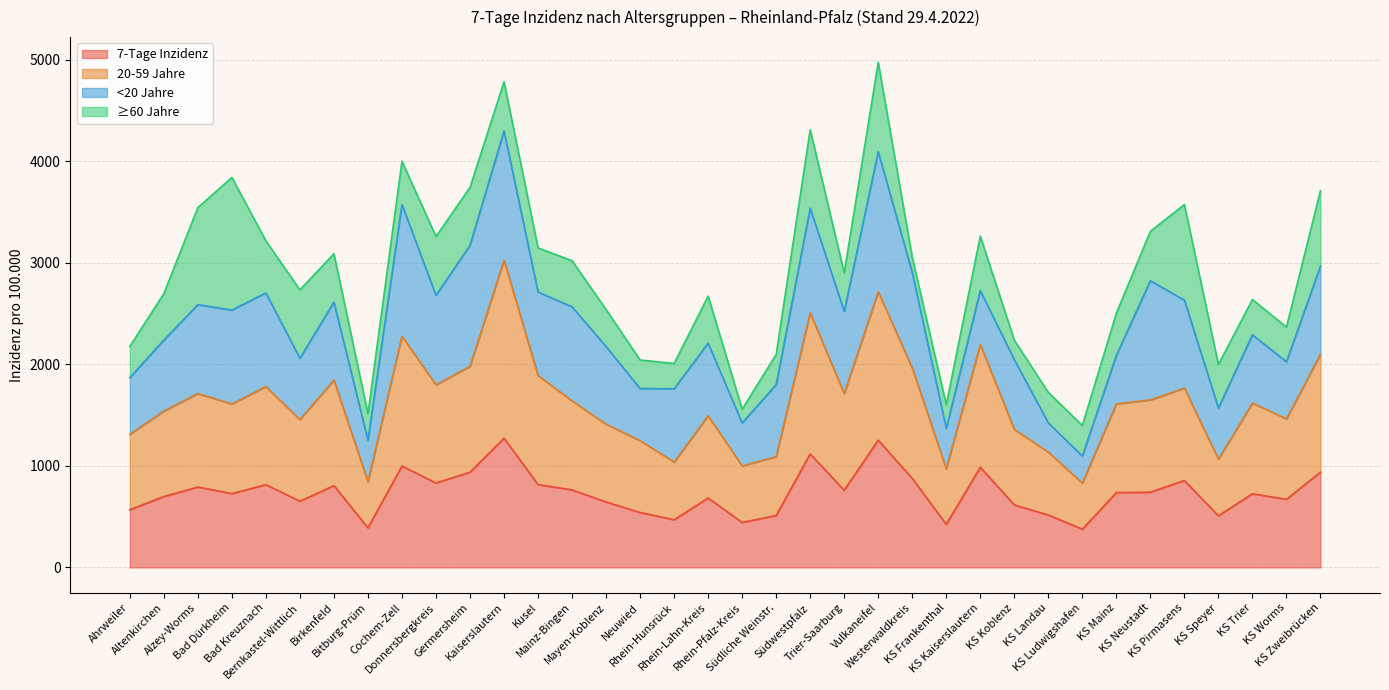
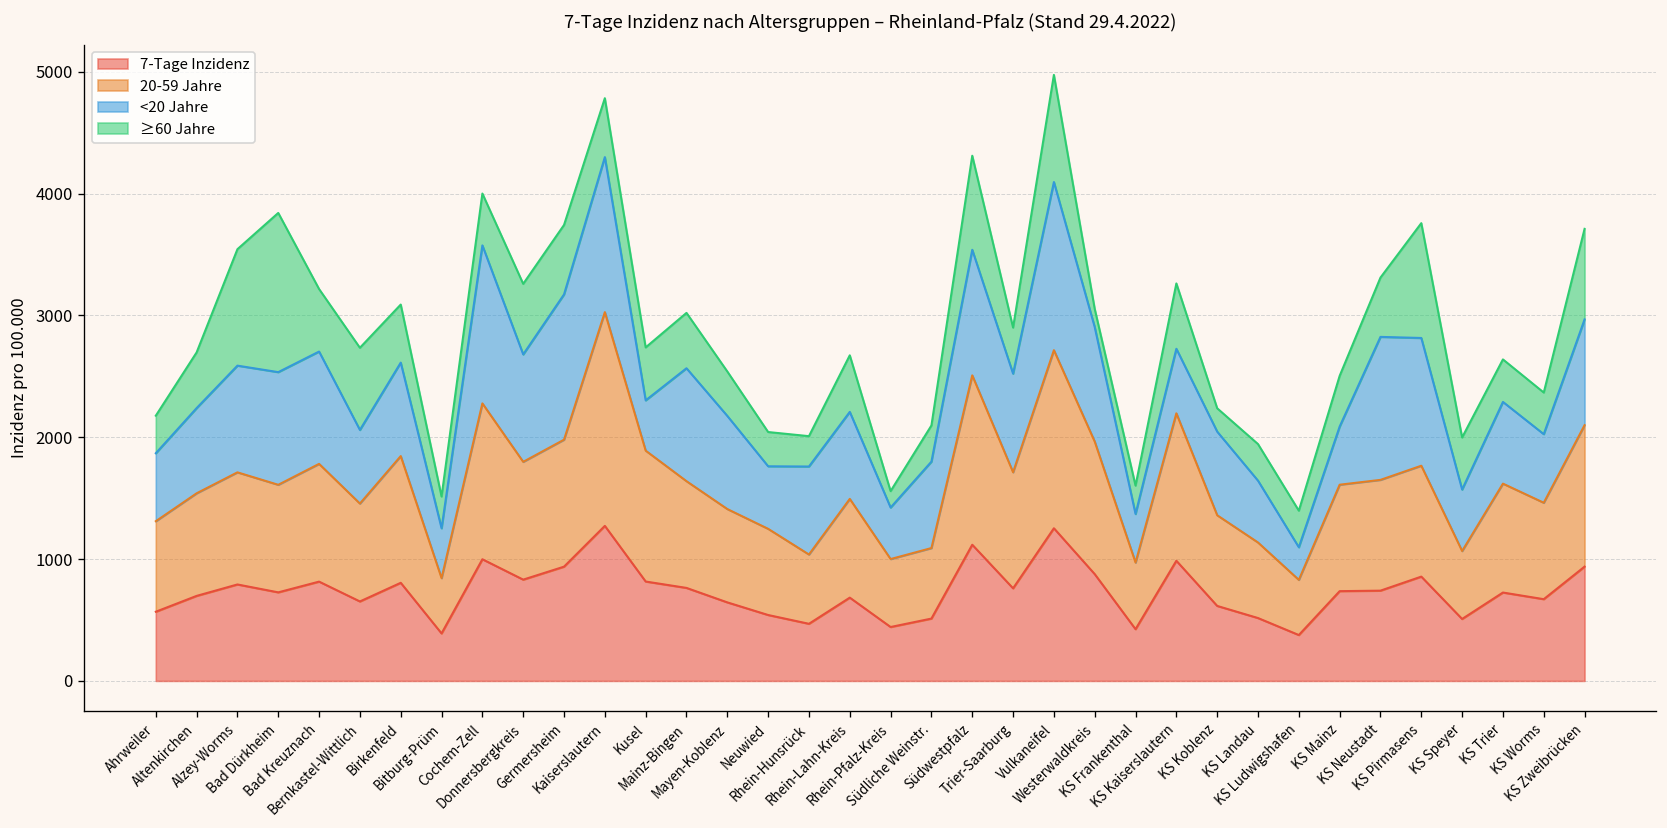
  {
    "<20 Jahre": {
      "Ahrweiler": 560,
      "Altenkirchen": 700,
      "Alzey-Worms": 880,
      "Bad Dürkheim": 920,
      "Bad Kreuznach": 920,
      "Bernkastel-Wittlich": 600,
      "Birkenfeld": 770,
      "Bitburg-Prüm": 410,
      "Cochem-Zell": 1300,
      "Donnersbergkreis": 880,
      "Germersheim": 1190,
      "Kaiserslautern": 1270,
-     "Kusel": 820,
+     "Kusel": 410,
      "Mainz-Bingen": 930,
      "Mayen-Koblenz": 760,
      "Neuwied": 510,
      "Rhein-Hunsrück": 720,
      "Rhein-Lahn-Kreis": 710,
      "Rhein-Pfalz-Kreis": 420,
      "Südliche Weinstr.": 710,
      "Südwestpfalz": 1030,
      "Trier-Saarburg": 810,
      "Vulkaneifel": 1380,
      "Westerwaldkreis": 940,
      "KS Frankenthal": 400,
      "KS Kaiserslautern": 530,
      "KS Koblenz": 690,
-     "KS Landau": 290,
+     "KS Landau": 510,
      "KS Ludwigshafen": 270,
      "KS Mainz": 480,
      "KS Neustadt": 1170,
-     "KS Pirmasens": 870,
+     "KS Pirmasens": 1050,
      "KS Speyer": 500,
      "KS Trier": 670,
      "KS Worms": 560,
      "KS Zweibrücken": 870
    },
    "≥60 Jahre": {
      "Ahrweiler": 310,
      "Altenkirchen": 460,
      "Alzey-Worms": 960,
      "Bad Dürkheim": 1310,
      "Bad Kreuznach": 510,
      "Bernkastel-Wittlich": 670,
      "Birkenfeld": 480,
      "Bitburg-Prüm": 260,
      "Cochem-Zell": 430,
      "Donnersbergkreis": 580,
      "Germersheim": 570,
      "Kaiserslautern": 480,
      "Kusel": 430,
      "Mainz-Bingen": 450,
      "Mayen-Koblenz": 360,
      "Neuwied": 280,
      "Rhein-Hunsrück": 250,
      "Rhein-Lahn-Kreis": 460,
      "Rhein-Pfalz-Kreis": 130,
      "Südliche Weinstr.": 300,
      "Südwestpfalz": 770,
      "Trier-Saarburg": 380,
      "Vulkaneifel": 880,
      "Westerwaldkreis": 150,
      "KS Frankenthal": 230,
      "KS Kaiserslautern": 540,
      "KS Koblenz": 190,
      "KS Landau": 300,
      "KS Ludwigshafen": 300,
      "KS Mainz": 420,
      "KS Neustadt": 490,
      "KS Pirmasens": 940,
      "KS Speyer": 430,
      "KS Trier": 350,
      "KS Worms": 340,
      "KS Zweibrücken": 740
    }
  }
